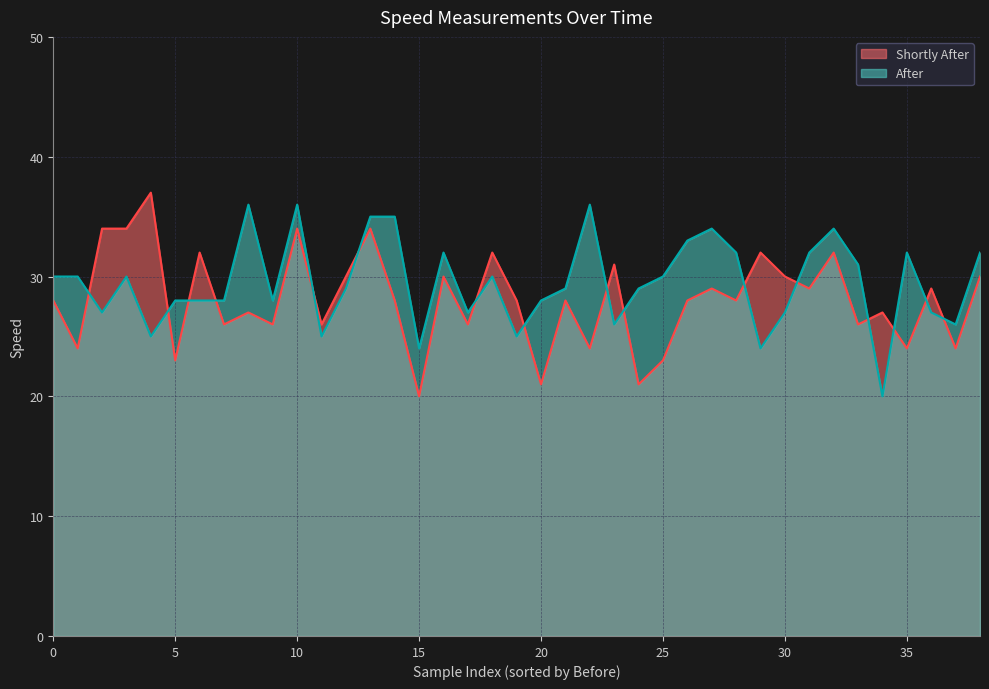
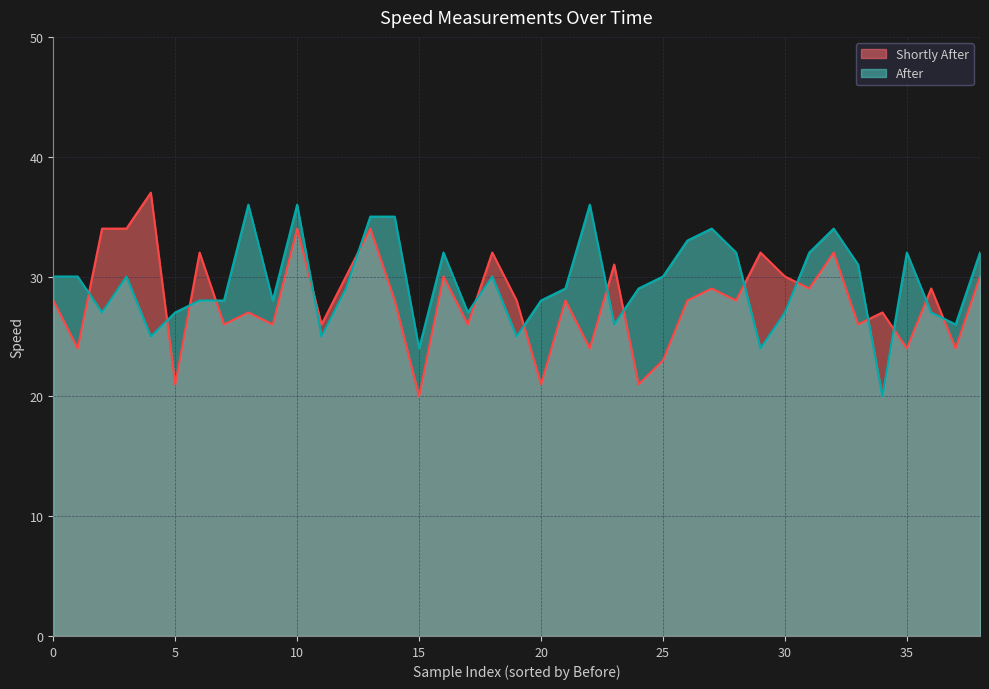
  {
    "Shortly After": {
      "0": 28,
-     "5": 23,
+     "5": 21,
      "10": 34,
      "15": 20,
      "20": 21,
      "25": 23,
      "30": 30,
      "35": 24
    },
    "After": {
      "0": 30,
-     "5": 28,
+     "5": 27,
      "10": 36,
      "15": 24,
      "20": 28,
      "25": 30,
      "30": 27,
      "35": 32
    }
  }
